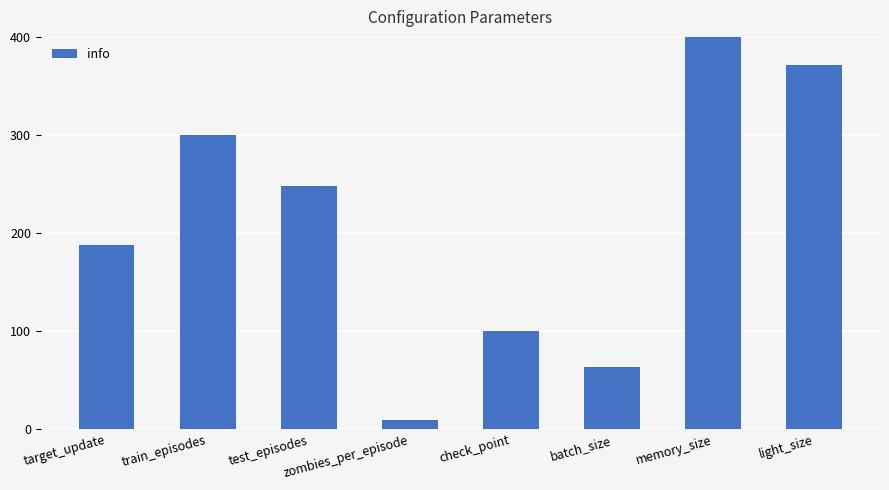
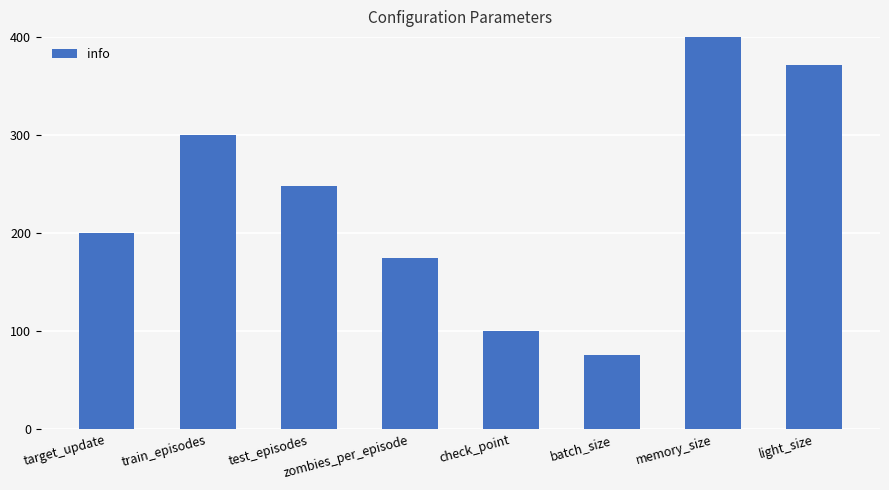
  {
-   "target_update": 190,
+   "target_update": 200,
    "train_episodes": 300,
    "test_episodes": 250,
-   "zombies_per_episode": 10,
+   "zombies_per_episode": 180,
    "check_point": 100,
-   "batch_size": 60,
+   "batch_size": 80,
    "light_size": 370
  }
